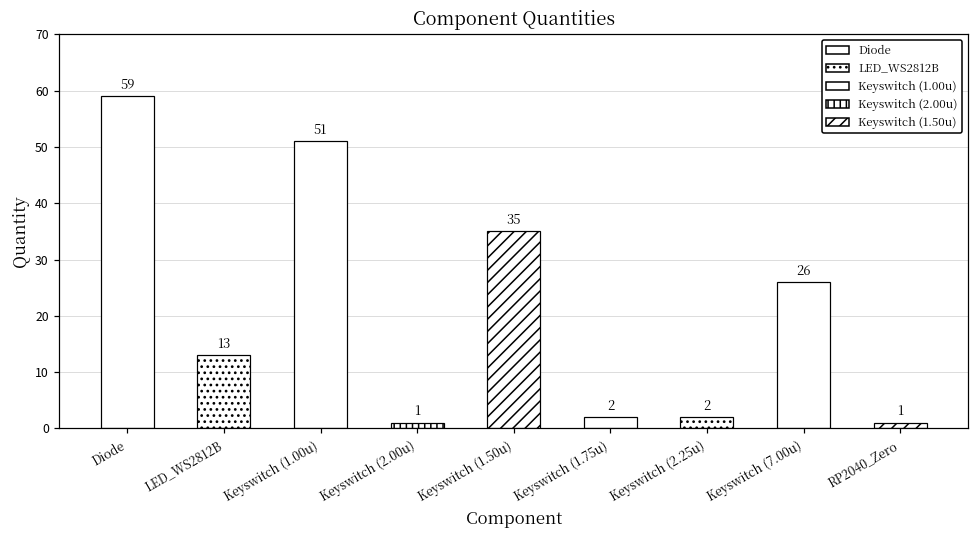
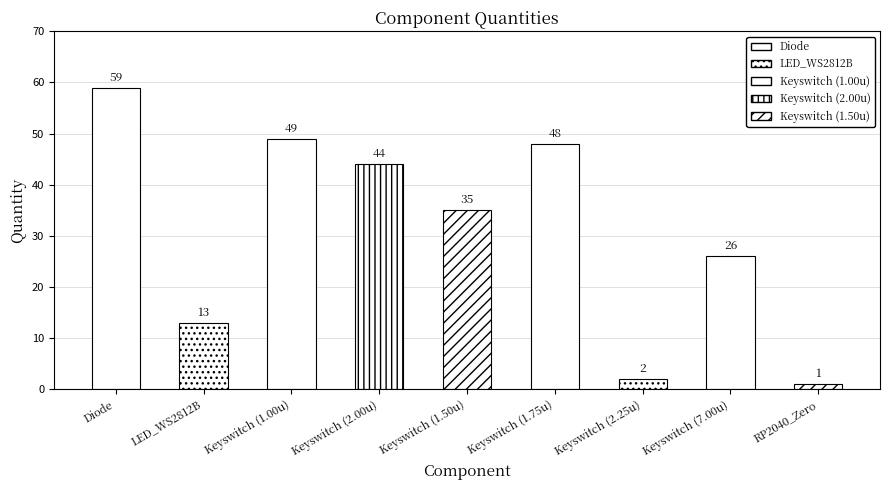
  {
    "Diode": 59,
    "LED_WS2812B": 13,
-   "Keyswitch (1.00u)": 51,
-   "Keyswitch (2.00u)": 1,
+   "Keyswitch (1.00u)": 49,
+   "Keyswitch (2.00u)": 44,
    "Keyswitch (1.50u)": 35,
-   "Keyswitch (1.75u)": 2,
+   "Keyswitch (1.75u)": 48,
    "Keyswitch (2.25u)": 2,
    "Keyswitch (7.00u)": 26,
    "RP2040_Zero": 1
  }
